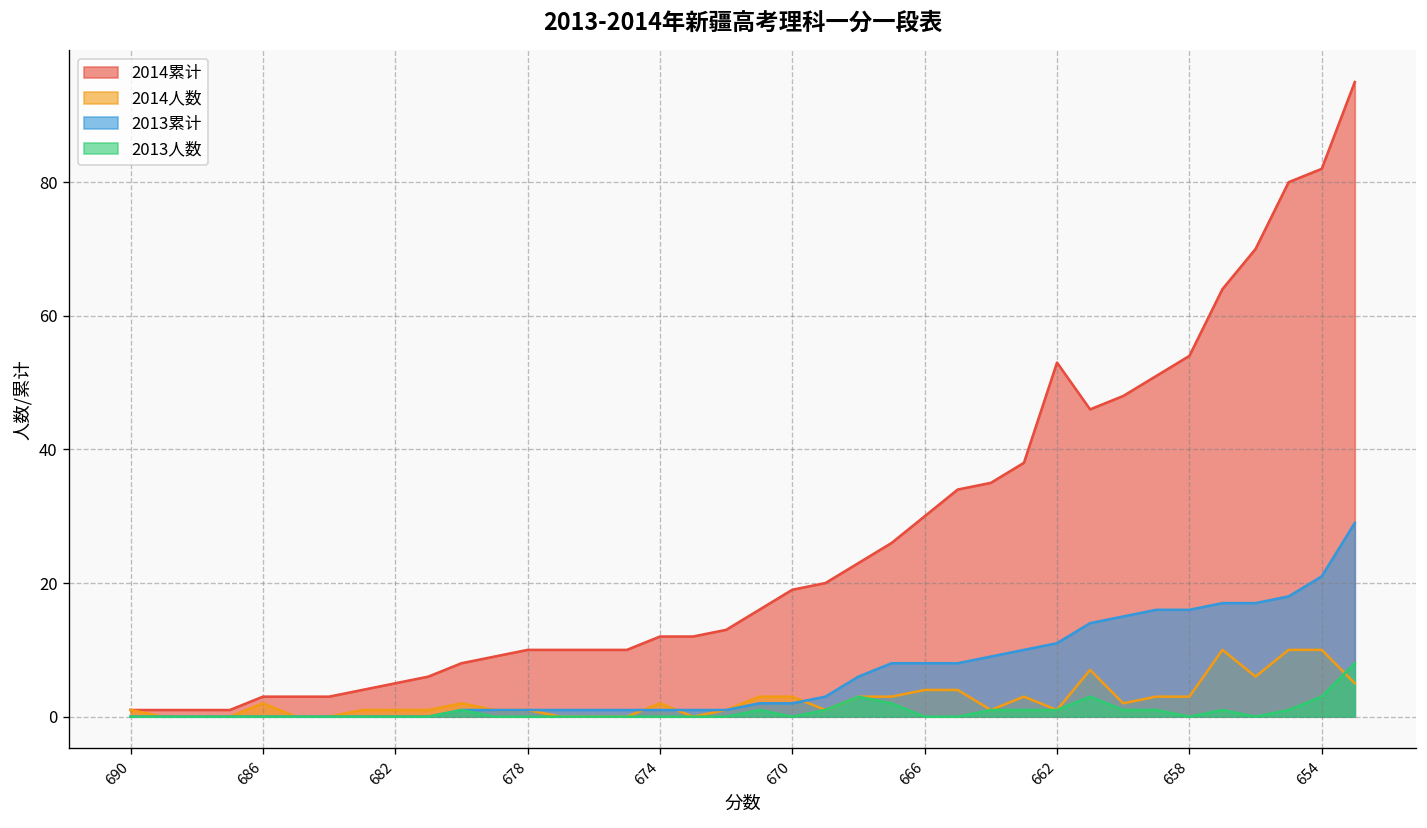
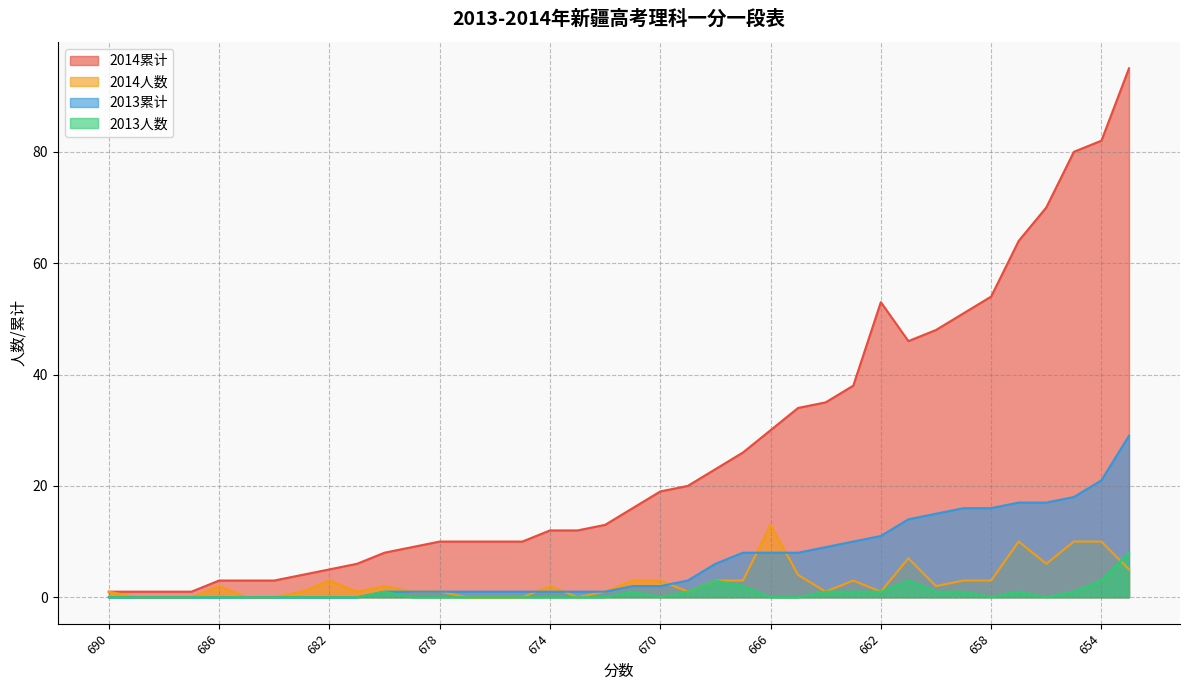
  {
    "2014累计": {
      "686": 3,
      "682": 5,
      "678": 10,
      "674": 12,
      "670": 19,
      "666": 30,
      "662": 53,
      "658": 54,
      "654": 82
    },
    "2014人数": {
      "686": 2,
-     "682": 1,
+     "682": 3,
      "674": 2,
      "670": 3,
-     "666": 4,
+     "666": 13,
      "658": 3,
      "654": 10
    },
    "2013累计": {
      "674": 1,
      "670": 2,
      "666": 8,
      "662": 11,
      "658": 16,
      "654": 21
    },
    "2013人数": {
      "678": 0,
      "674": 0,
      "670": 0,
      "666": 0,
      "658": 0,
      "654": 3
    }
  }
